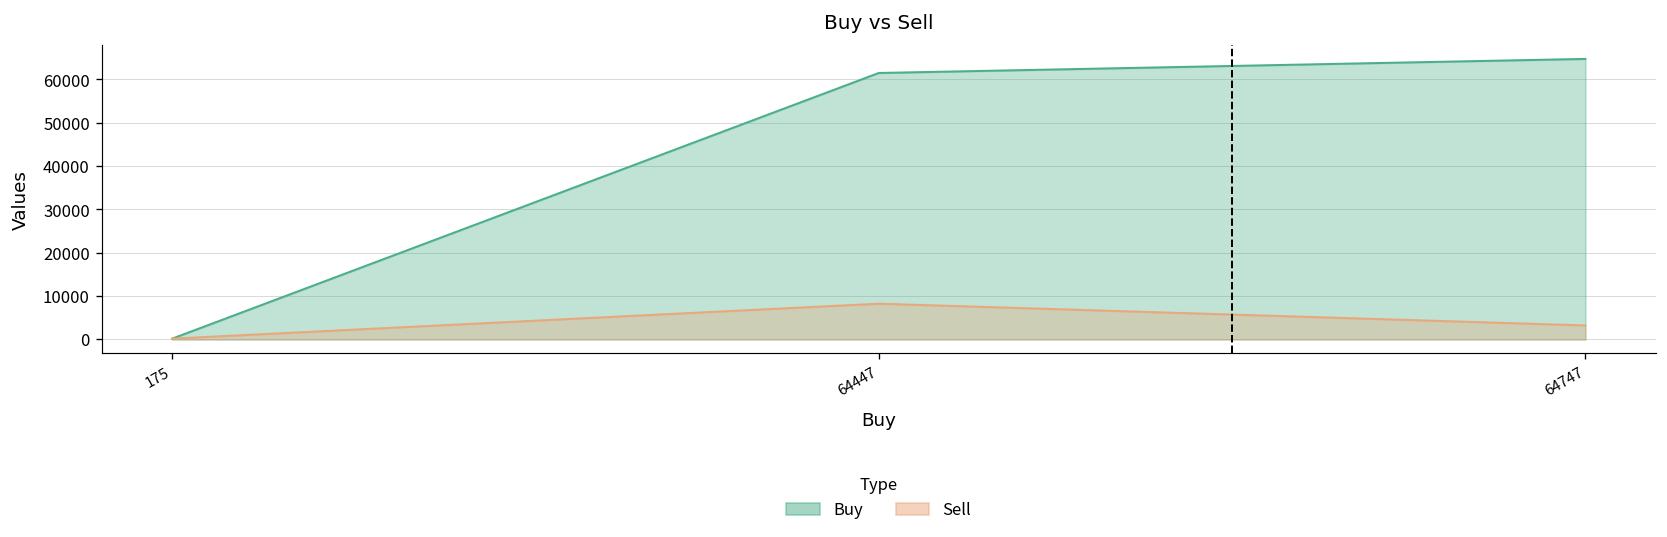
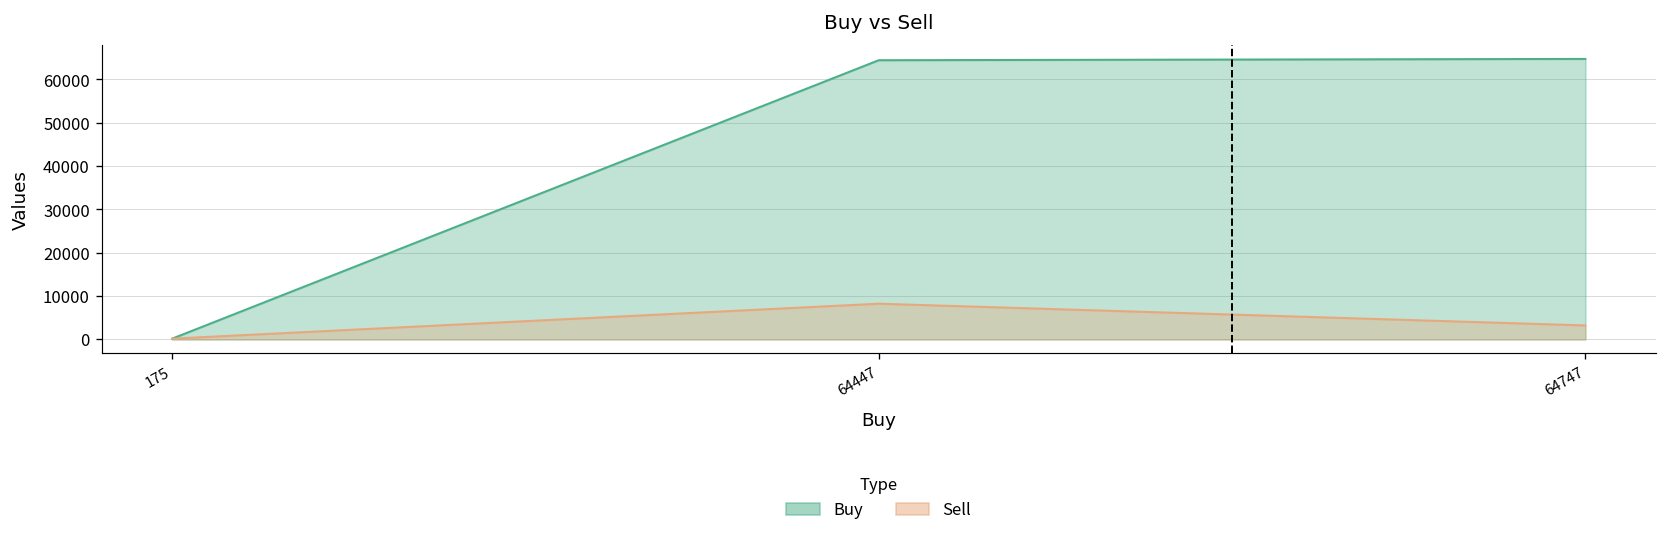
  {
    "Buy": {
-     "64447": 61000,
+     "64447": 64000,
      "64747": 65000
    },
    "Sell": {
      "64447": 8000,
      "64747": 3000
    }
  }
